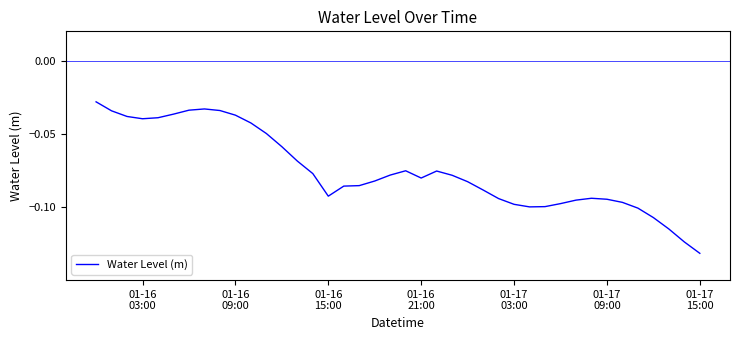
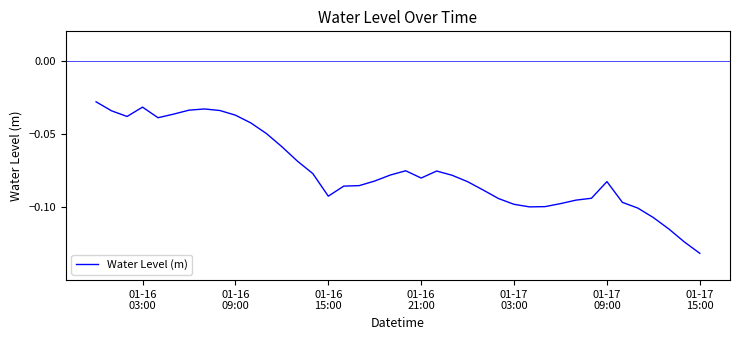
  {
-   "01-16 03:00": -0.040,
+   "01-16 03:00": -0.032,
    "01-16 09:00": -0.037,
    "01-16 15:00": -0.093,
    "01-16 21:00": -0.080,
    "01-17 03:00": -0.098,
-   "01-17 09:00": -0.095,
+   "01-17 09:00": -0.083,
    "01-17 15:00": -0.132
  }
